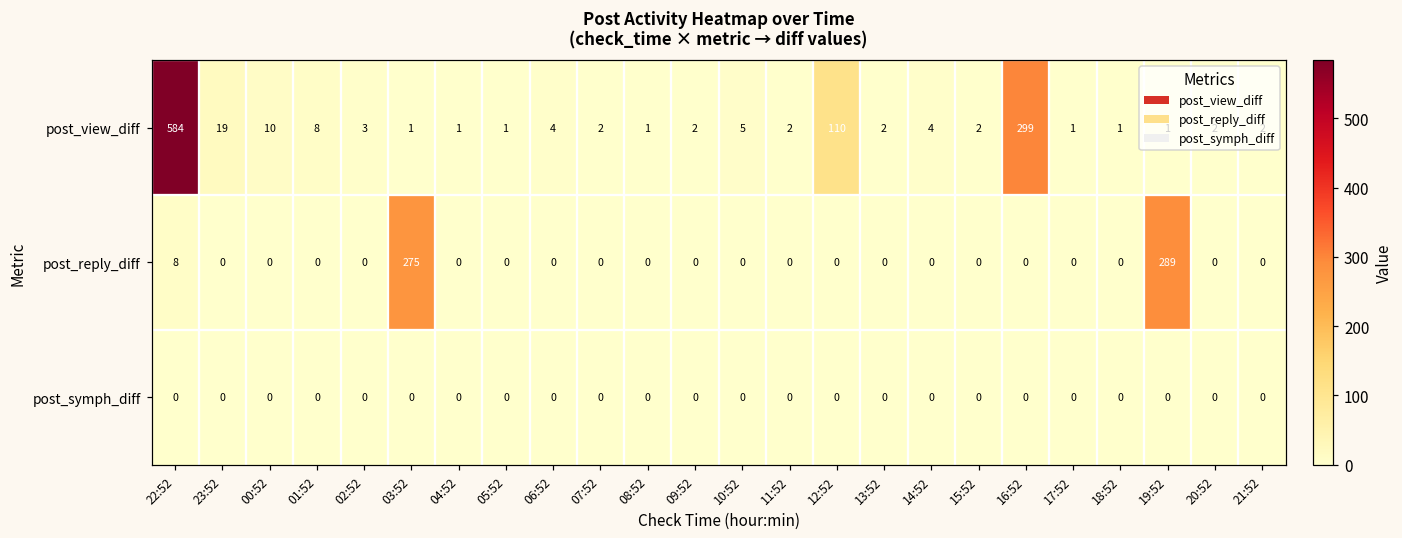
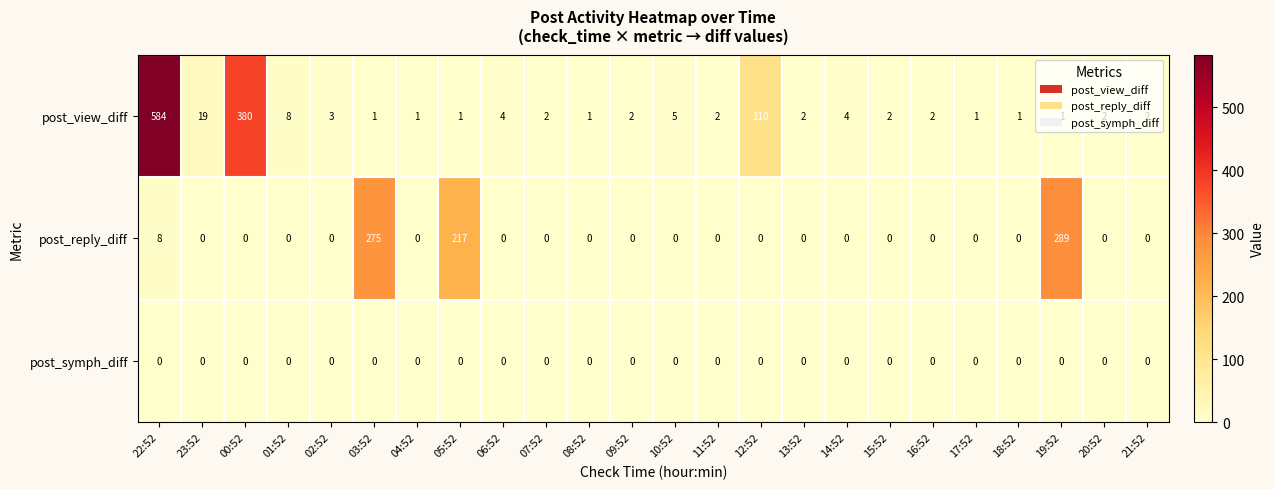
  {
    "post_view_diff": {
      "22:52": 584,
      "23:52": 19,
-     "00:52": 10,
+     "00:52": 380,
      "01:52": 8,
      "02:52": 3,
      "03:52": 1,
      "04:52": 1,
      "05:52": 1,
      "06:52": 4,
      "07:52": 2,
      "08:52": 1,
      "09:52": 2,
      "10:52": 5,
      "11:52": 2,
      "12:52": 110,
      "13:52": 2,
      "14:52": 4,
      "15:52": 2,
-     "16:52": 299,
+     "16:52": 2,
      "17:52": 1,
      "18:52": 1
    },
    "post_reply_diff": {
      "22:52": 8,
      "23:52": 0,
      "00:52": 0,
      "01:52": 0,
      "02:52": 0,
      "03:52": 275,
      "04:52": 0,
-     "05:52": 0,
+     "05:52": 217,
      "06:52": 0,
      "07:52": 0,
      "08:52": 0,
      "09:52": 0,
      "10:52": 0,
      "11:52": 0,
      "12:52": 0,
      "13:52": 0,
      "14:52": 0,
      "15:52": 0,
      "16:52": 0,
      "17:52": 0,
      "18:52": 0,
      "19:52": 289,
      "20:52": 0,
      "21:52": 0
    },
    "post_symph_diff": {
      "22:52": 0,
      "23:52": 0,
      "00:52": 0,
      "01:52": 0,
      "02:52": 0,
      "03:52": 0,
      "04:52": 0,
      "05:52": 0,
      "06:52": 0,
      "07:52": 0,
      "08:52": 0,
      "09:52": 0,
      "10:52": 0,
      "11:52": 0,
      "12:52": 0,
      "13:52": 0,
      "14:52": 0,
      "15:52": 0,
      "16:52": 0,
      "17:52": 0,
      "18:52": 0,
      "19:52": 0,
      "20:52": 0,
      "21:52": 0
    }
  }
